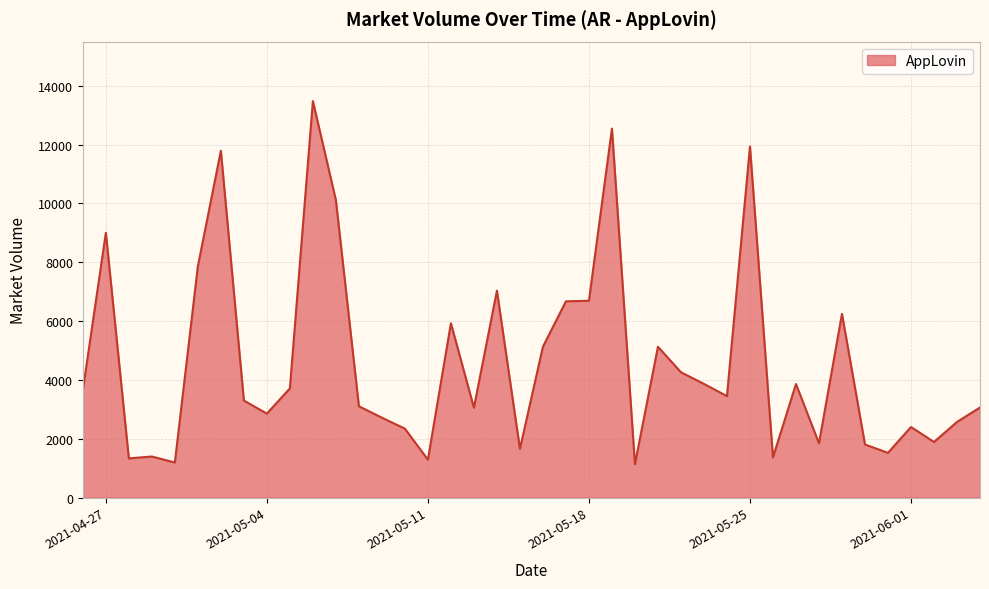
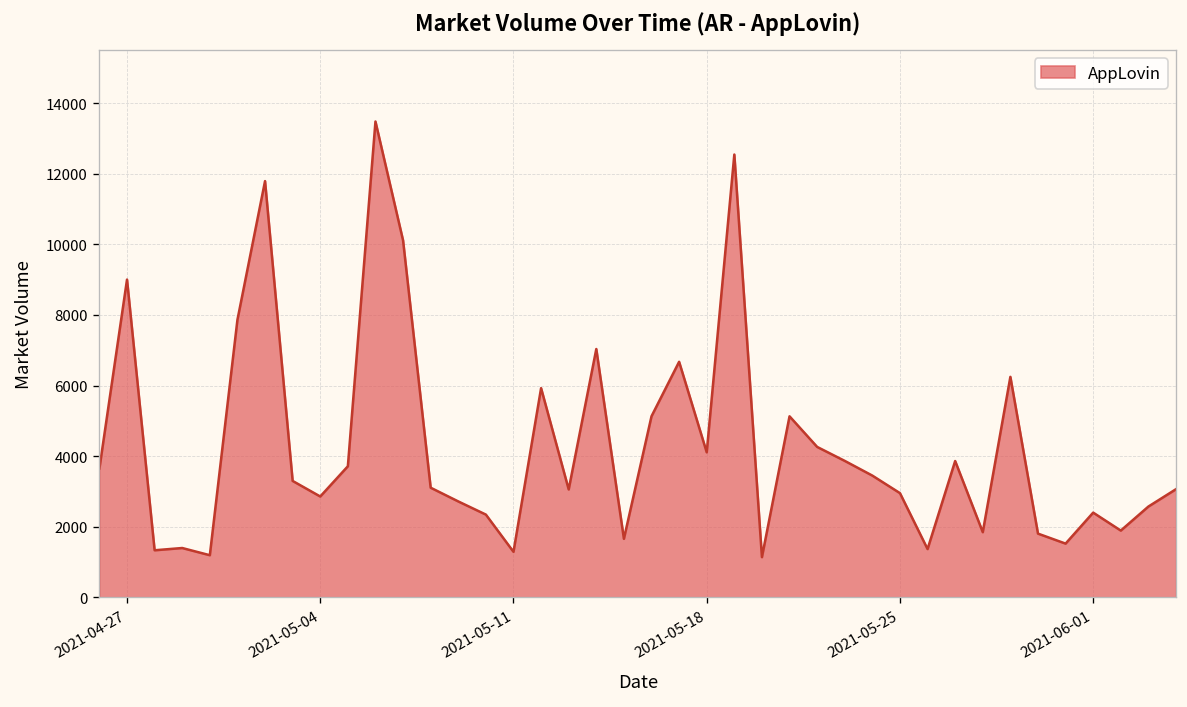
  {
    "2021-04-27": 9000,
    "2021-05-04": 2900,
    "2021-05-11": 1300,
-   "2021-05-18": 6700,
-   "2021-05-25": 11900,
+   "2021-05-18": 4100,
+   "2021-05-25": 3000,
    "2021-06-01": 2400
  }
